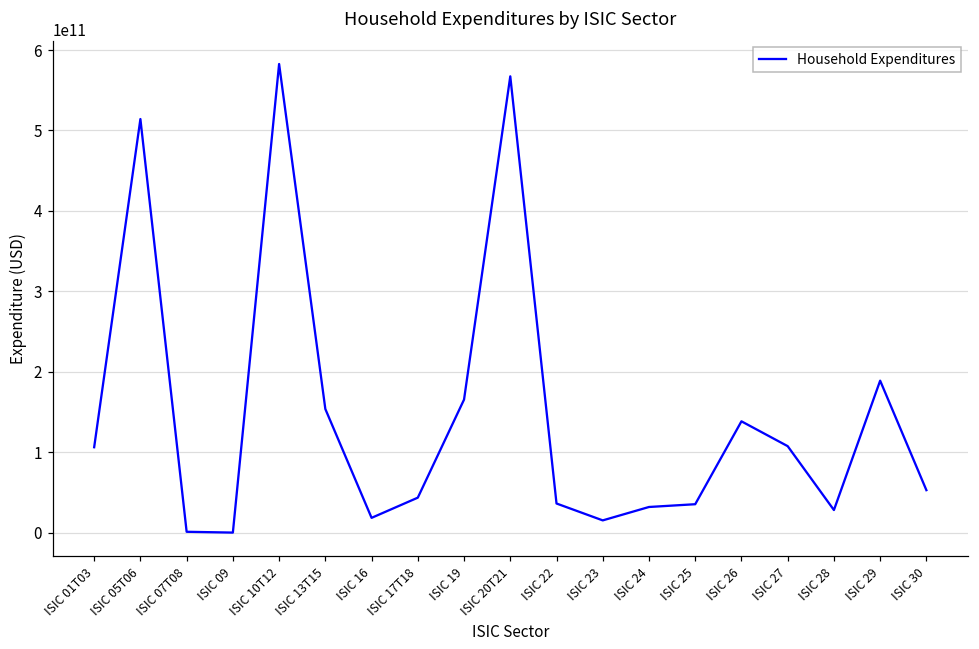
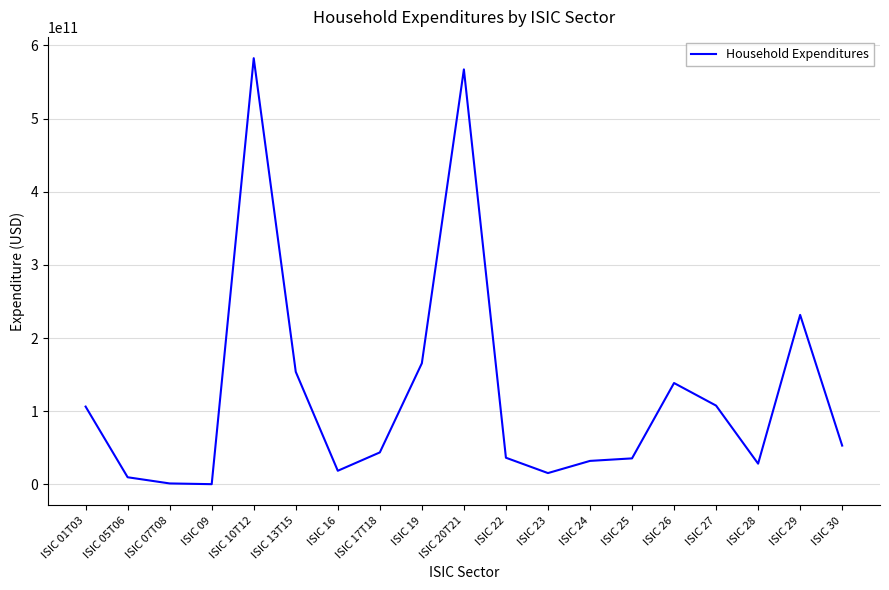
  {
    "ISIC 01T03": 110000000000,
-   "ISIC 05T06": 510000000000,
+   "ISIC 05T06": 10000000000,
    "ISIC 07T08": 0,
    "ISIC 09": 0,
    "ISIC 10T12": 580000000000,
    "ISIC 13T15": 150000000000,
    "ISIC 16": 20000000000,
    "ISIC 17T18": 40000000000,
    "ISIC 19": 170000000000,
    "ISIC 20T21": 570000000000,
    "ISIC 22": 40000000000,
    "ISIC 23": 20000000000,
    "ISIC 24": 30000000000,
    "ISIC 25": 40000000000,
    "ISIC 26": 140000000000,
    "ISIC 27": 110000000000,
    "ISIC 28": 30000000000,
-   "ISIC 29": 190000000000,
+   "ISIC 29": 230000000000,
    "ISIC 30": 50000000000
  }
